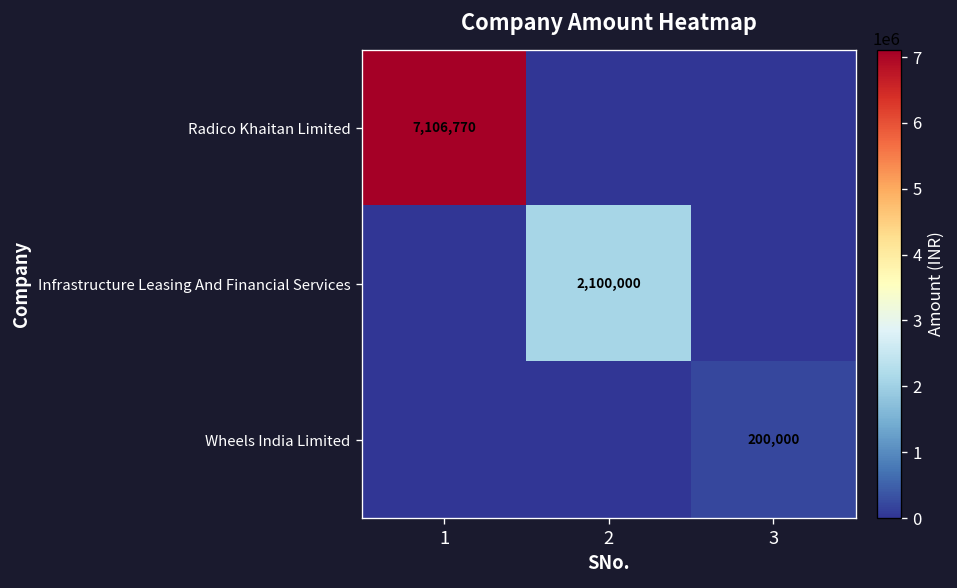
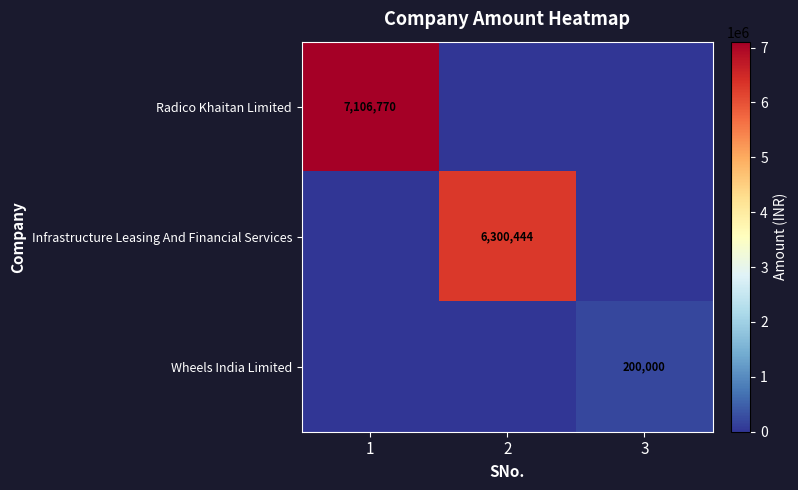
  {
    "Radico Khaitan Limited": {
      "1": "7,106,770"
    },
    "Infrastructure Leasing And Financial Services": {
-     "2": "2,100,000"
+     "2": "6,300,444"
    },
    "Wheels India Limited": {
      "3": "200,000"
    }
  }
